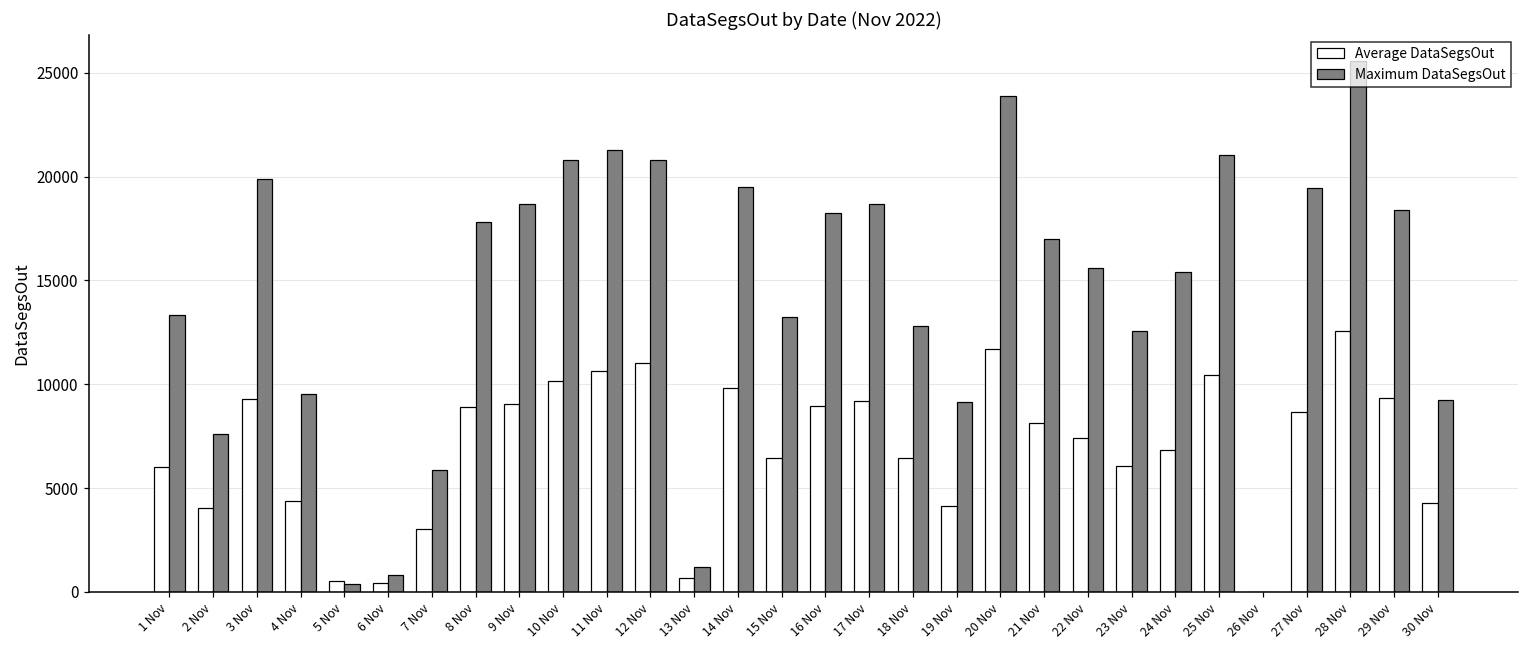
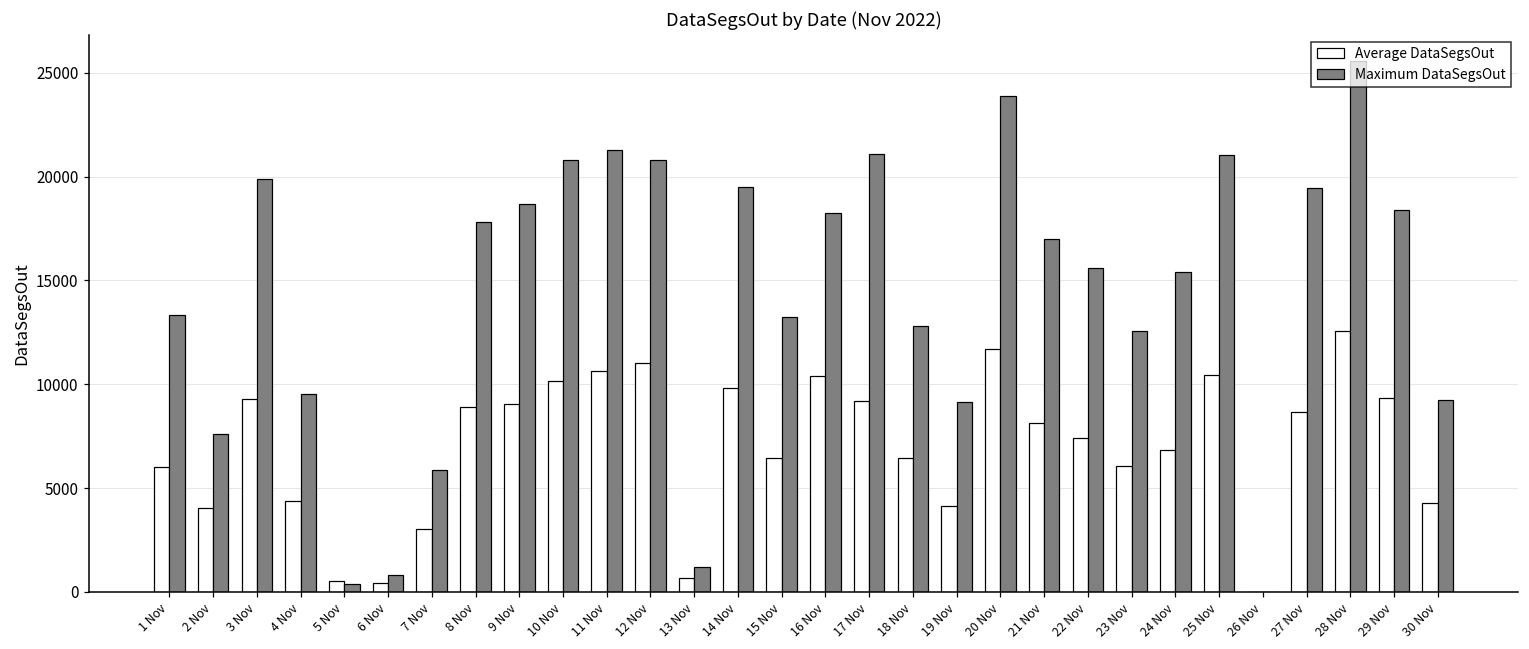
  {
    "Average DataSegsOut": {
      "1 Nov": 6000,
      "2 Nov": 4100,
      "3 Nov": 9300,
      "4 Nov": 4400,
      "5 Nov": 500,
      "6 Nov": 400,
      "7 Nov": 3000,
      "8 Nov": 8900,
      "9 Nov": 9100,
      "10 Nov": 10200,
      "11 Nov": 10600,
      "12 Nov": 11000,
      "13 Nov": 700,
      "14 Nov": 9800,
      "15 Nov": 6500,
-     "16 Nov": 8900,
+     "16 Nov": 10400,
      "17 Nov": 9200,
      "18 Nov": 6400,
      "19 Nov": 4200,
      "20 Nov": 11700,
      "21 Nov": 8100,
      "22 Nov": 7400,
      "23 Nov": 6100,
      "24 Nov": 6800,
      "25 Nov": 10400,
      "26 Nov": 0,
      "27 Nov": 8700,
      "28 Nov": 12600,
      "29 Nov": 9400,
      "30 Nov": 4300
    },
    "Maximum DataSegsOut": {
      "1 Nov": 13300,
      "2 Nov": 7600,
      "3 Nov": 19900,
      "4 Nov": 9500,
      "5 Nov": 400,
      "6 Nov": 800,
      "7 Nov": 5900,
      "8 Nov": 17800,
      "9 Nov": 18700,
      "10 Nov": 20800,
      "11 Nov": 21300,
      "12 Nov": 20800,
      "13 Nov": 1200,
      "14 Nov": 19500,
      "15 Nov": 13200,
      "16 Nov": 18300,
-     "17 Nov": 18700,
+     "17 Nov": 21100,
      "18 Nov": 12800,
      "19 Nov": 9100,
      "20 Nov": 23900,
      "21 Nov": 17000,
      "22 Nov": 15600,
      "23 Nov": 12600,
      "24 Nov": 15400,
      "25 Nov": 21100,
      "26 Nov": 0,
      "27 Nov": 19500,
      "29 Nov": 18400,
      "30 Nov": 9200
    }
  }
